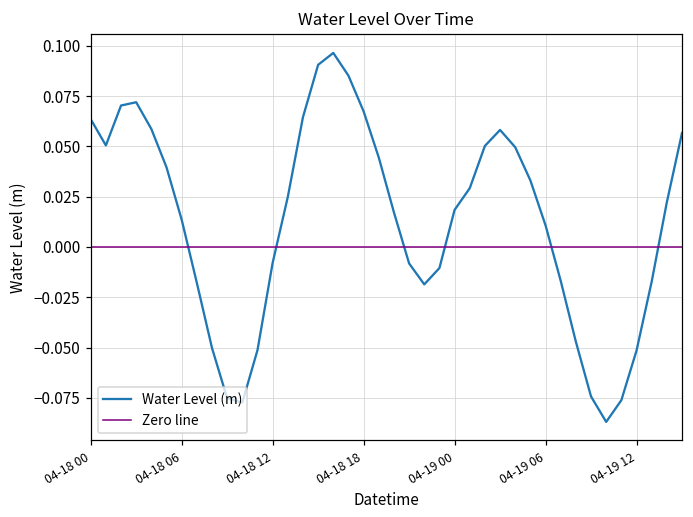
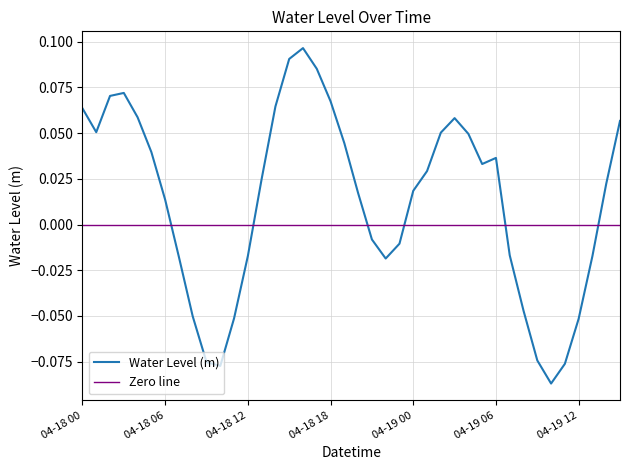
  {
    "04-18 00": 0.063,
    "04-18 06": 0.014,
-   "04-18 12": -0.008,
+   "04-18 12": -0.017,
    "04-18 18": 0.067,
    "04-19 00": 0.018,
-   "04-19 06": 0.011,
+   "04-19 06": 0.036,
    "04-19 12": -0.052
  }
